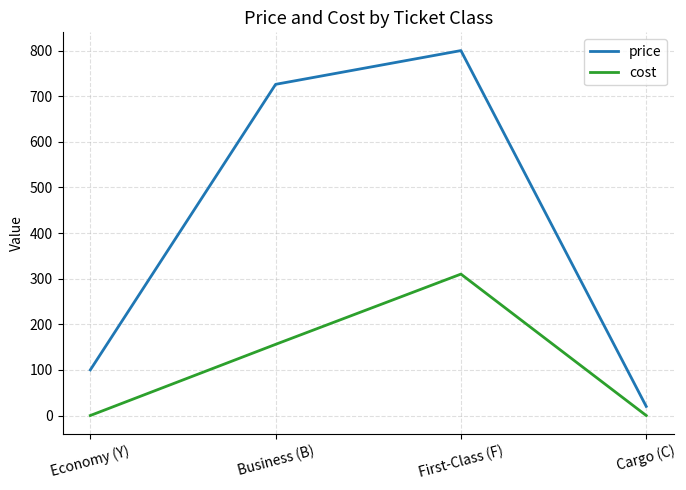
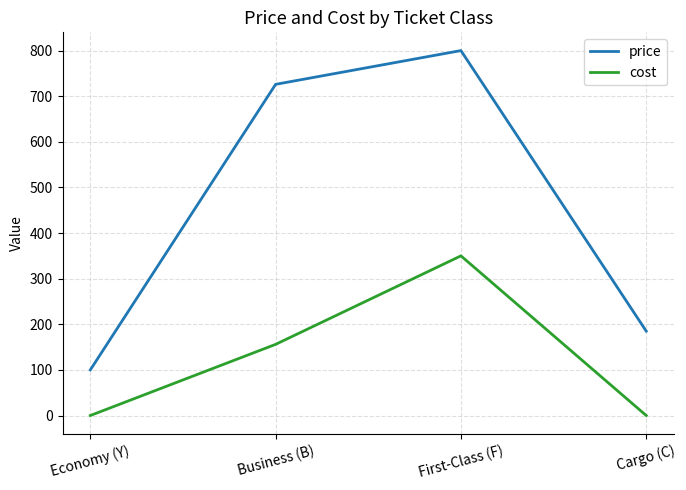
  {
    "price": {
      "Economy (Y)": 100,
      "Business (B)": 730,
      "First-Class (F)": 800,
-     "Cargo (C)": 20
+     "Cargo (C)": 190
    },
    "cost": {
      "Economy (Y)": 0,
      "Business (B)": 160,
-     "First-Class (F)": 310,
+     "First-Class (F)": 350,
      "Cargo (C)": 0
    }
  }
